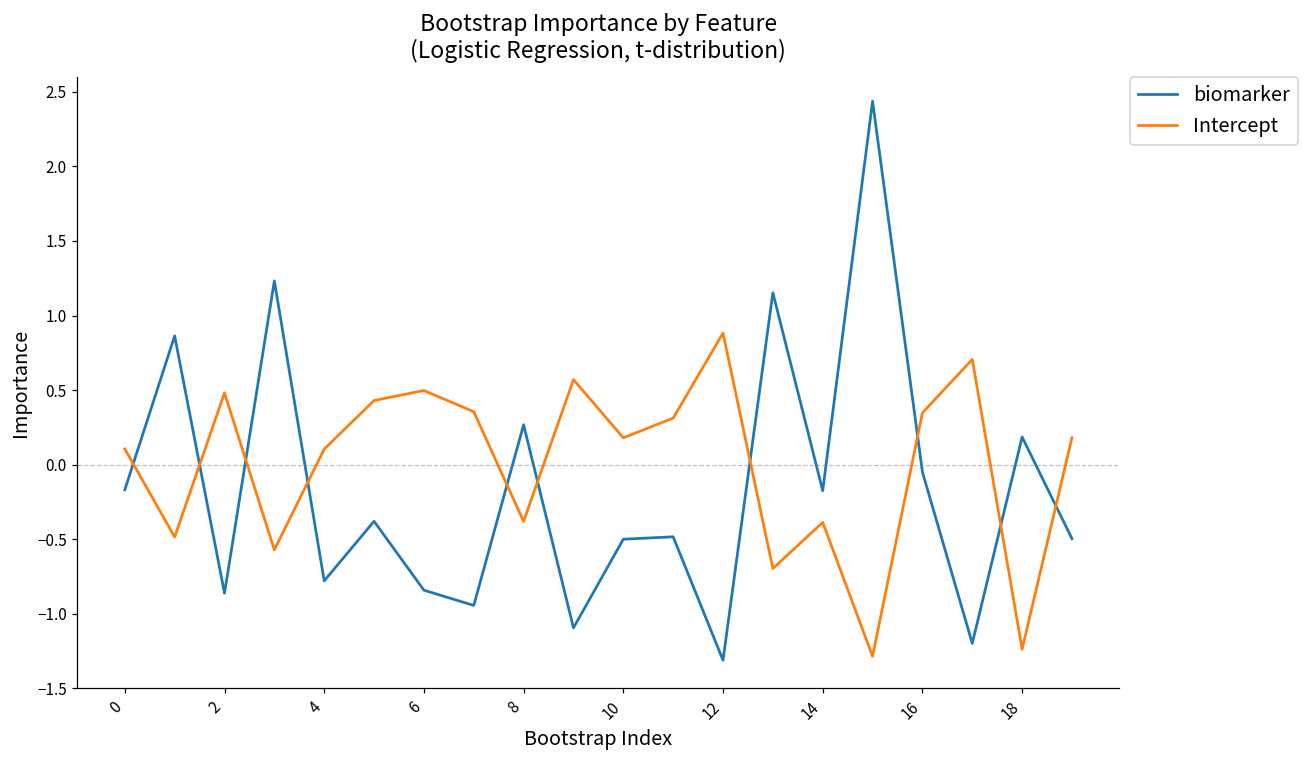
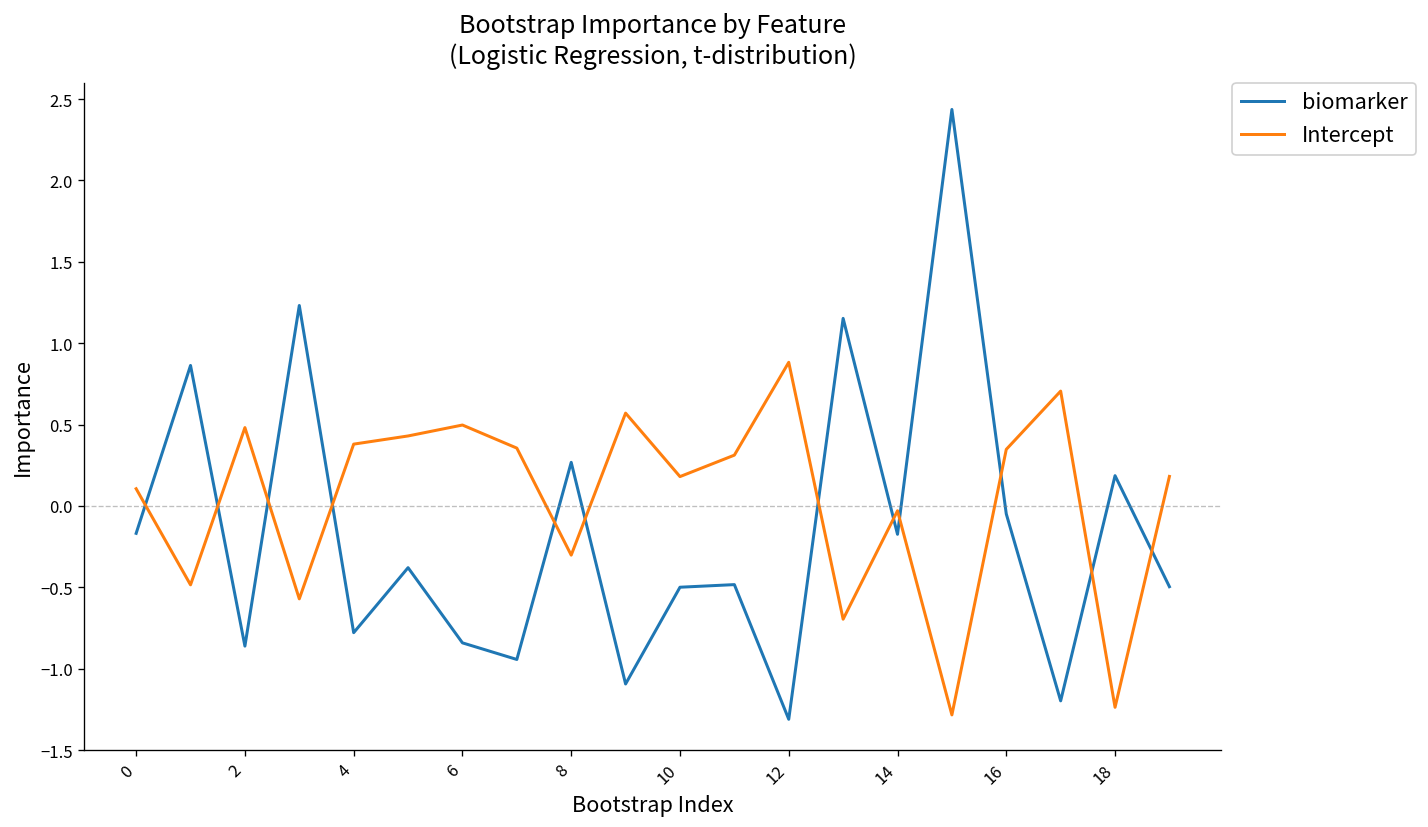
  {
    "biomarker": {
      "0": -0.17,
      "2": -0.86,
      "4": -0.78,
      "6": -0.84,
      "8": 0.27,
      "10": -0.50,
      "12": -1.31,
      "14": -0.17,
      "16": -0.05,
      "18": 0.19
    },
    "Intercept": {
      "0": 0.11,
      "2": 0.48,
-     "4": 0.10,
+     "4": 0.38,
      "6": 0.50,
-     "8": -0.38,
+     "8": -0.30,
      "10": 0.18,
      "12": 0.88,
-     "14": -0.39,
+     "14": -0.03,
      "16": 0.35,
      "18": -1.24
    }
  }
